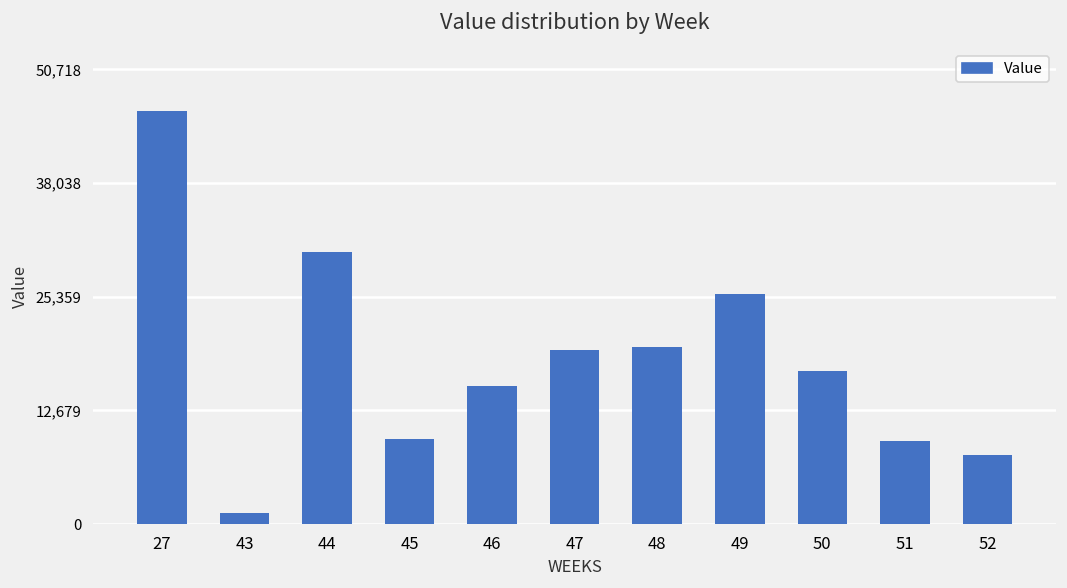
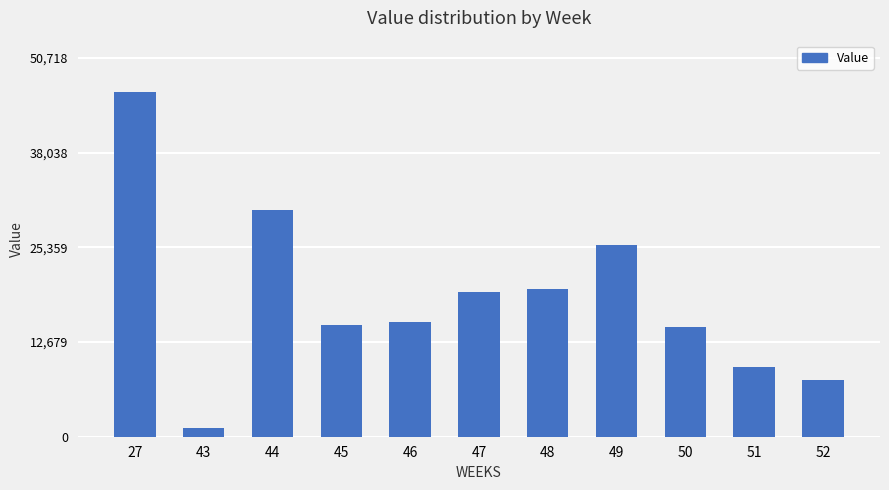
  {
    "27": "46,000",
    "43": "1,000",
    "44": "30,000",
-   "45": "9,000",
+   "45": "15,000",
    "46": "15,000",
    "47": "19,000",
    "48": "20,000",
    "49": "26,000",
-   "50": "17,000",
+   "50": "15,000",
    "51": "9,000",
    "52": "8,000"
  }
